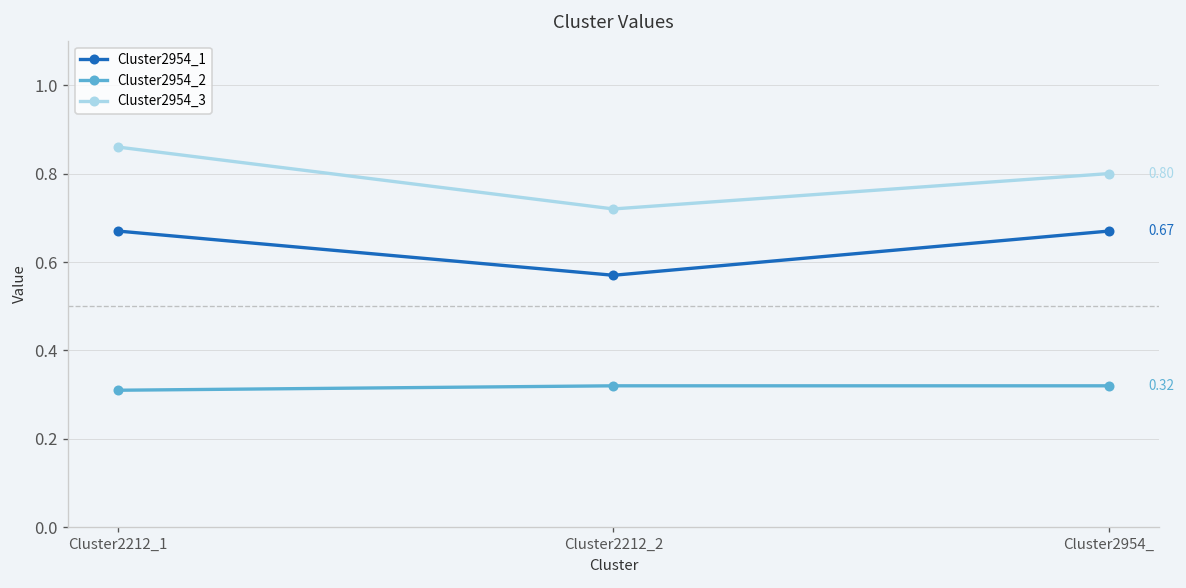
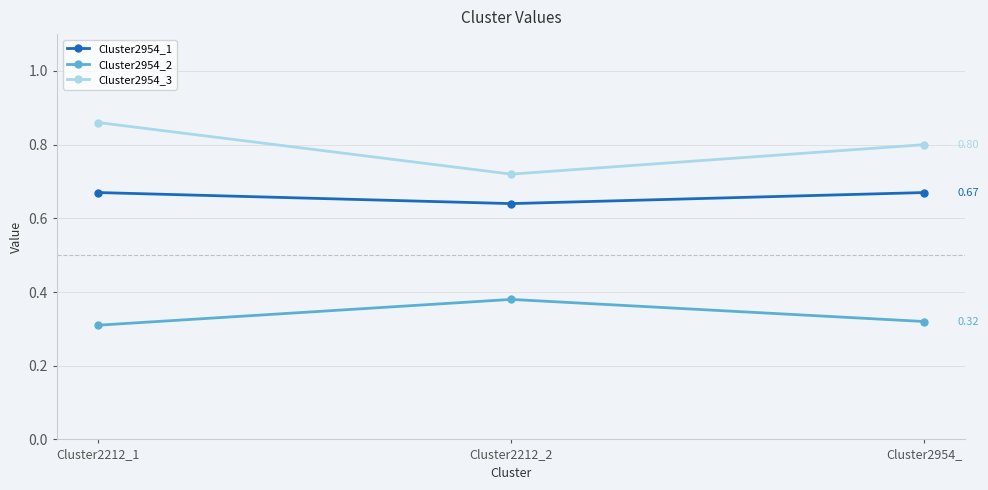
  {
    "Cluster2954_1": {
      "Cluster2212_1": 0.67,
-     "Cluster2212_2": 0.57,
+     "Cluster2212_2": 0.64,
      "Cluster2954_": 0.67
    },
    "Cluster2954_2": {
      "Cluster2212_1": 0.31,
-     "Cluster2212_2": 0.32,
+     "Cluster2212_2": 0.38,
      "Cluster2954_": 0.32
    },
    "Cluster2954_3": {
      "Cluster2212_1": 0.86,
      "Cluster2212_2": 0.72,
      "Cluster2954_": 0.80
    }
  }
